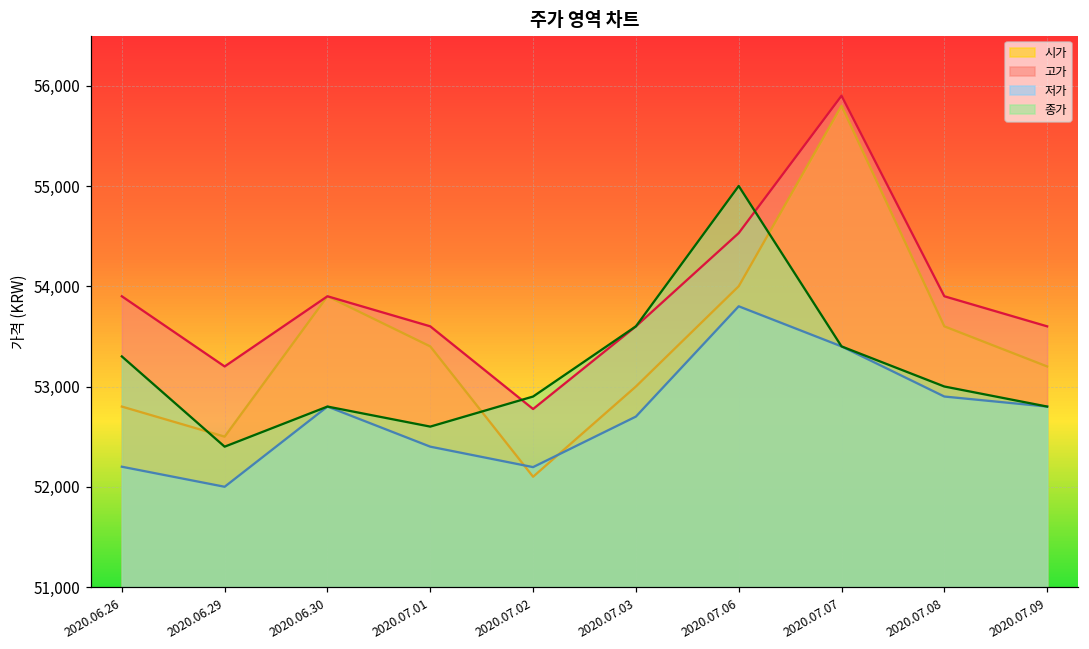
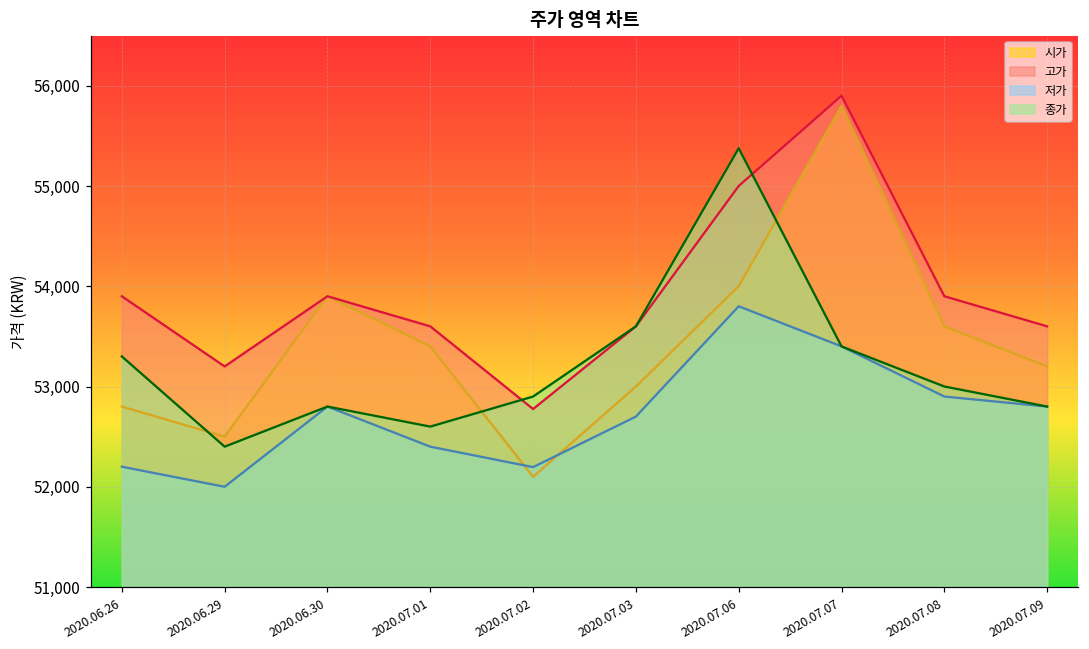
  {
    "시가": {
      "2020.06.26": "52,800",
      "2020.06.29": "52,500",
      "2020.07.01": "53,400",
      "2020.07.02": "52,100",
      "2020.07.03": "53,000",
      "2020.07.06": "54,000",
      "2020.07.07": "55,800",
      "2020.07.08": "53,600",
      "2020.07.09": "53,200"
    },
    "고가": {
      "2020.06.26": "53,900",
      "2020.06.29": "53,200",
      "2020.07.01": "53,600",
      "2020.07.02": "52,800",
-     "2020.07.06": "54,500",
+     "2020.07.06": "55,000",
      "2020.07.07": "55,900",
      "2020.07.08": "53,900",
      "2020.07.09": "53,600"
    },
    "저가": {
      "2020.06.26": "52,200",
      "2020.06.29": "52,000",
      "2020.07.01": "52,400",
      "2020.07.02": "52,200",
      "2020.07.03": "52,700",
      "2020.07.06": "53,800",
      "2020.07.08": "52,900"
    },
    "종가": {
      "2020.06.26": "53,300",
      "2020.06.29": "52,400",
      "2020.07.01": "52,600",
      "2020.07.02": "52,900",
-     "2020.07.06": "55,000",
+     "2020.07.06": "55,400",
      "2020.07.08": "53,000"
    }
  }
